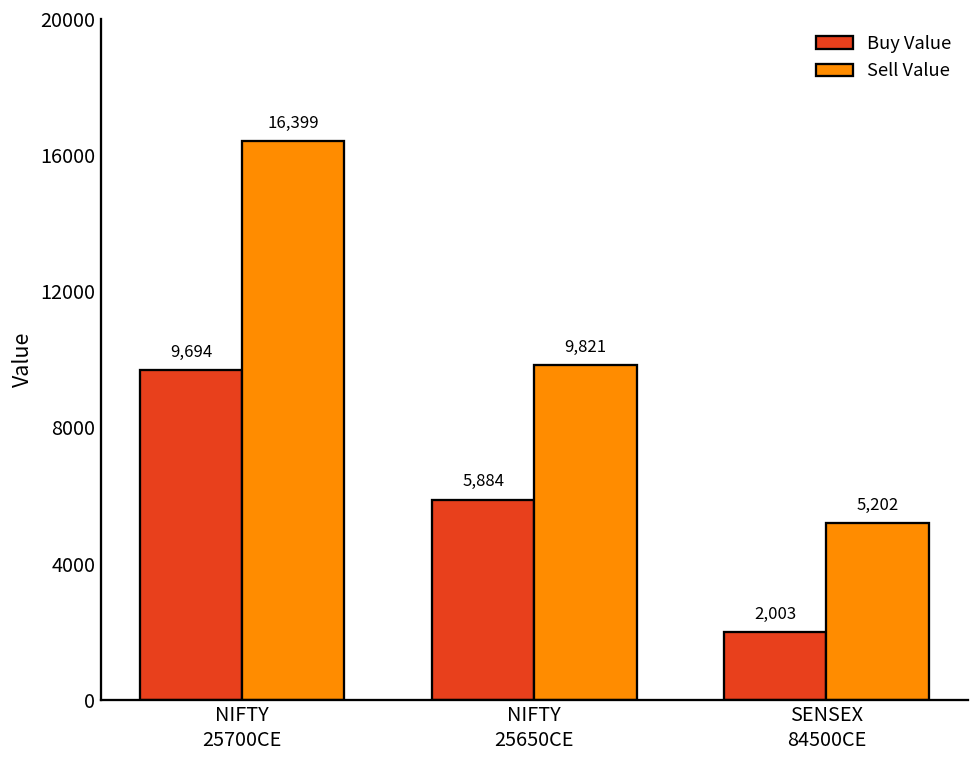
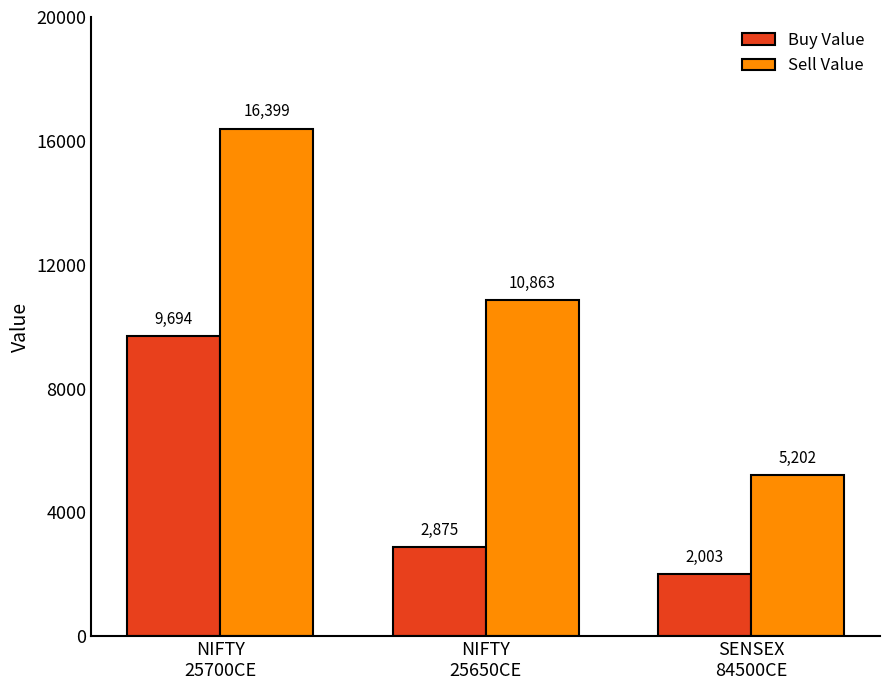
  {
    "Buy Value": {
      "NIFTY 25700CE": "9,694",
-     "NIFTY 25650CE": "5,884",
+     "NIFTY 25650CE": "2,875",
      "SENSEX 84500CE": "2,003"
    },
    "Sell Value": {
      "NIFTY 25700CE": "16,399",
-     "NIFTY 25650CE": "9,821",
+     "NIFTY 25650CE": "10,863",
      "SENSEX 84500CE": "5,202"
    }
  }
